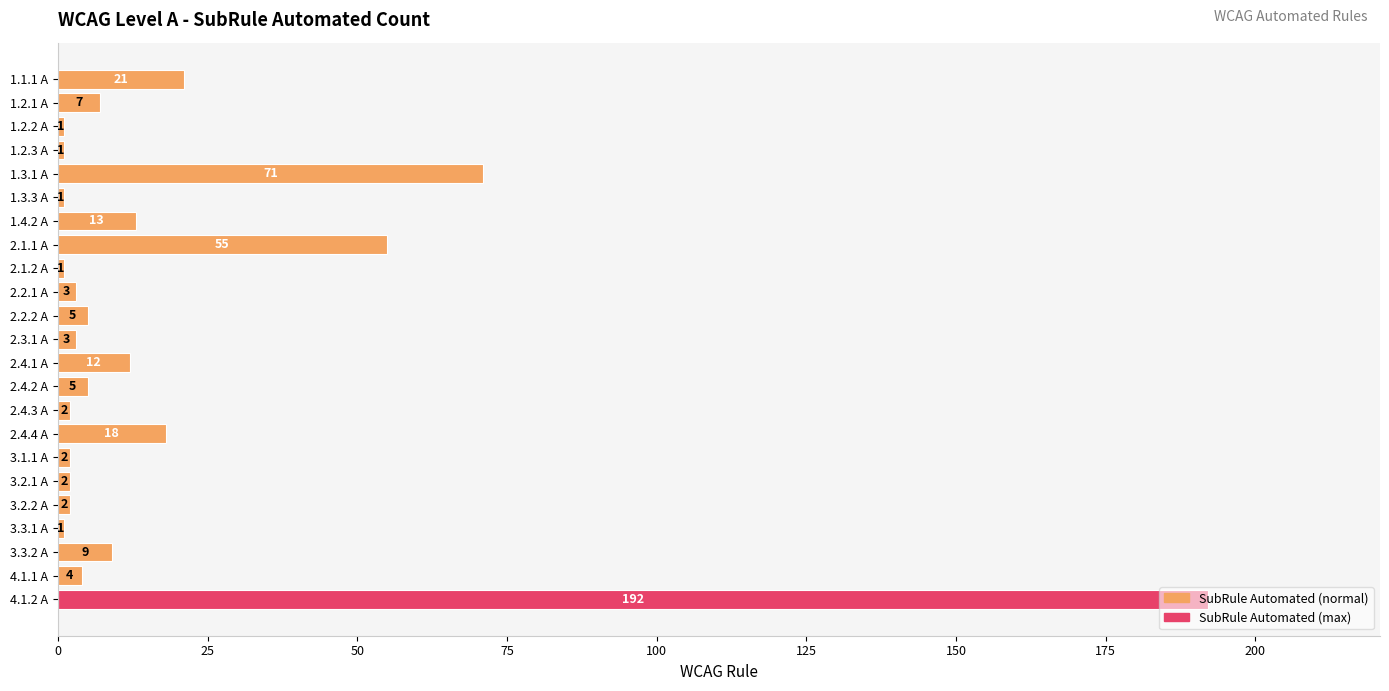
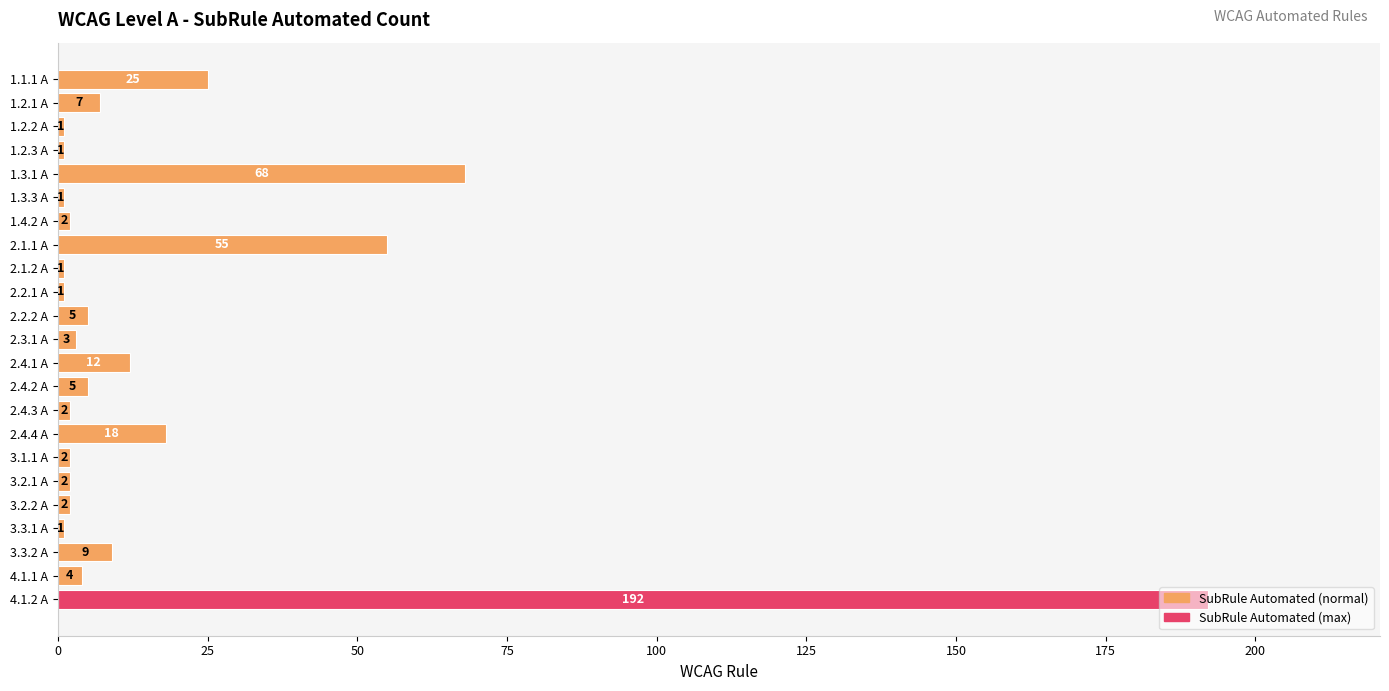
  {
-   "1.1.1 A": 21,
+   "1.1.1 A": 25,
    "1.2.1 A": 7,
    "1.2.2 A": 1,
    "1.2.3 A": 1,
-   "1.3.1 A": 71,
+   "1.3.1 A": 68,
    "1.3.3 A": 1,
-   "1.4.2 A": 13,
+   "1.4.2 A": 2,
    "2.1.1 A": 55,
    "2.1.2 A": 1,
-   "2.2.1 A": 3,
+   "2.2.1 A": 1,
    "2.2.2 A": 5,
    "2.3.1 A": 3,
    "2.4.1 A": 12,
    "2.4.2 A": 5,
    "2.4.3 A": 2,
    "2.4.4 A": 18,
    "3.1.1 A": 2,
    "3.2.1 A": 2,
    "3.2.2 A": 2,
    "3.3.1 A": 1,
    "3.3.2 A": 9,
    "4.1.1 A": 4
  }
